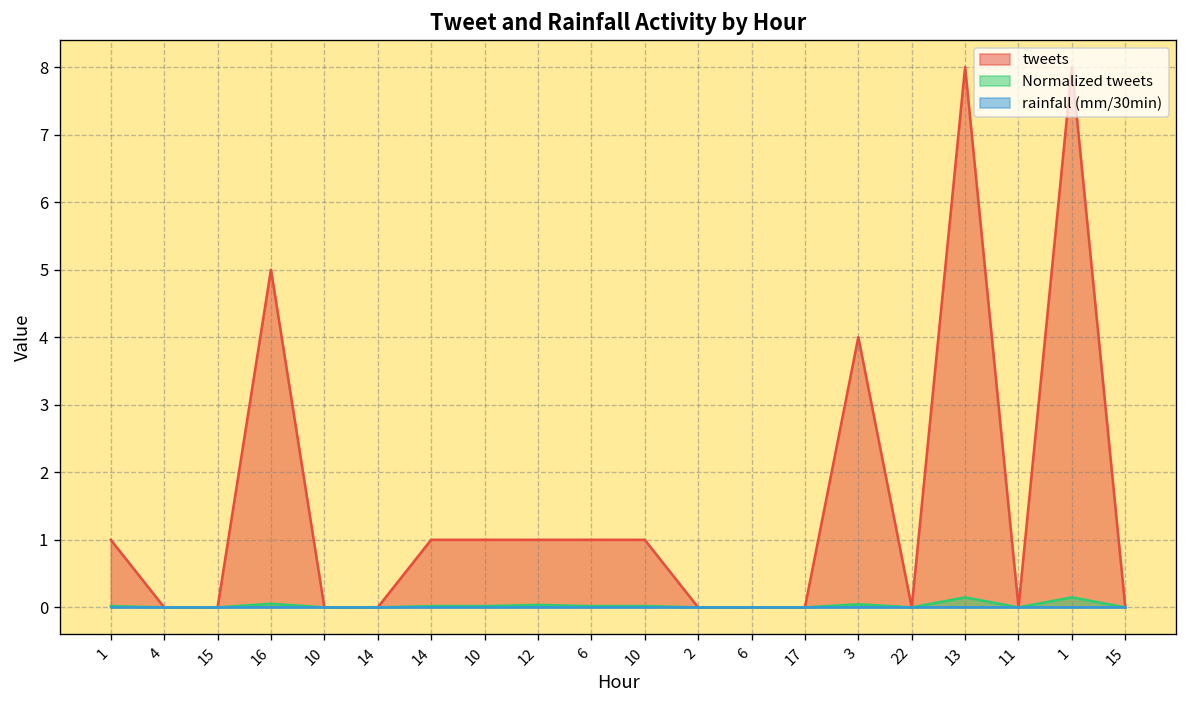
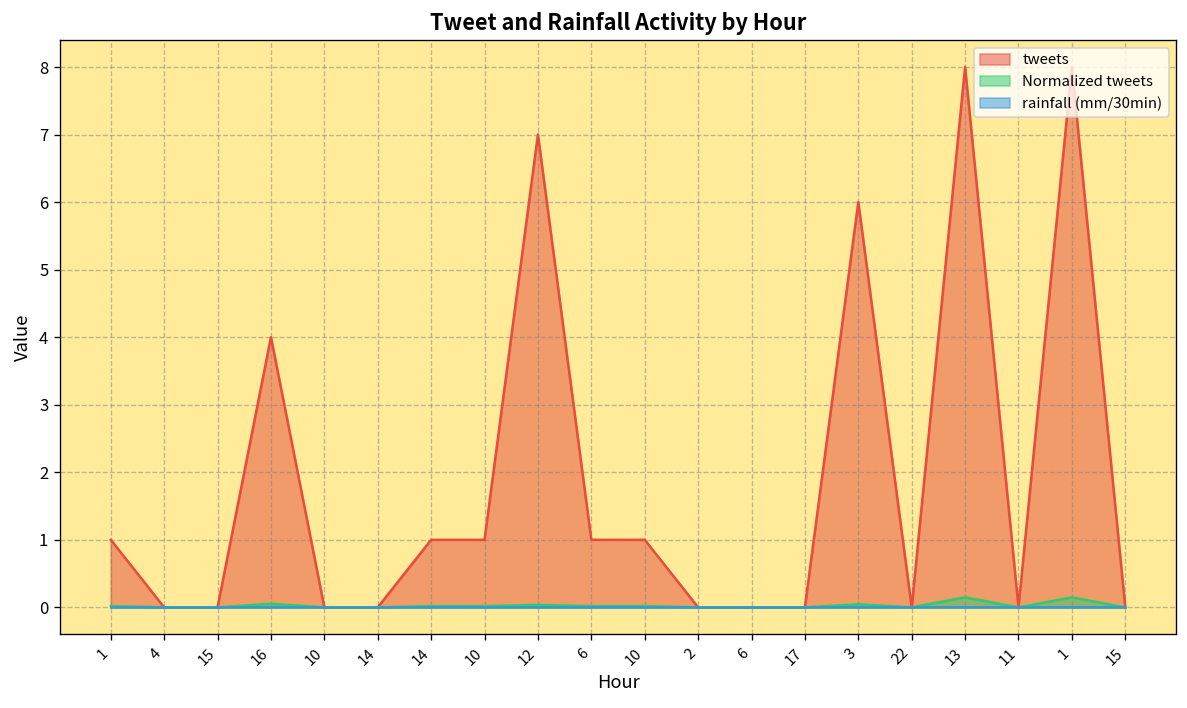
  {
    "tweets": {
-     "16": 5,
-     "12": 1,
-     "3": 4,
+     "16": 4,
+     "12": 7,
+     "3": 6,
      "13": 8
    },
    "Normalized tweets": {
      "16": 0.1,
      "13": 0.1
    },
    "rainfall (mm/30min)": {
      "16": 0,
      "13": 0
    }
  }
